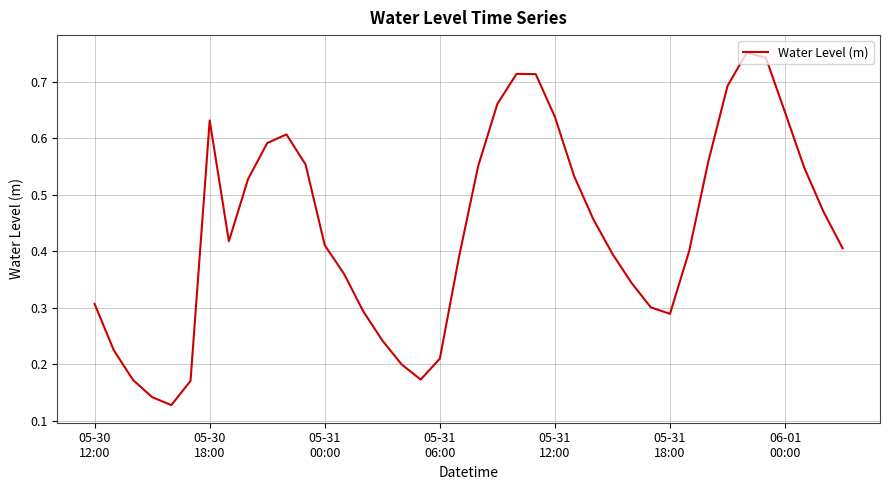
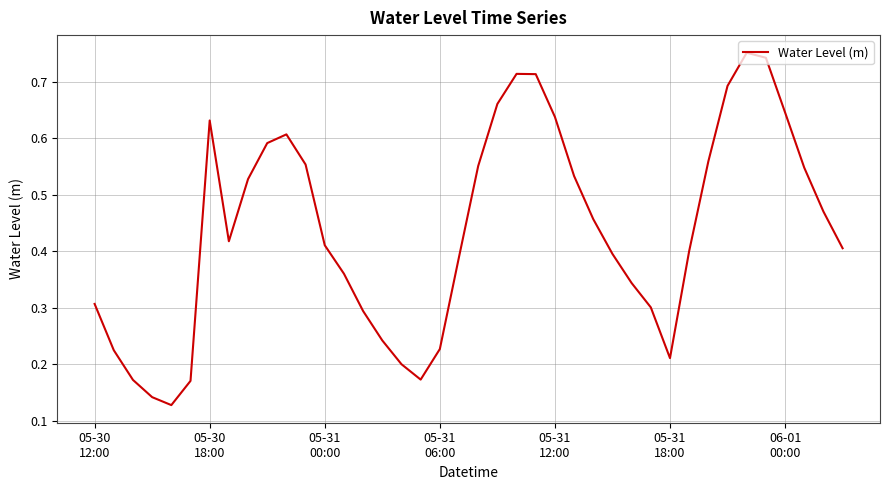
  {
    "05-30 12:00": 0.31,
    "05-30 18:00": 0.63,
    "05-31 00:00": 0.41,
-   "05-31 06:00": 0.21,
+   "05-31 06:00": 0.23,
    "05-31 12:00": 0.64,
-   "05-31 18:00": 0.29,
+   "05-31 18:00": 0.21,
    "06-01 00:00": 0.65
  }
